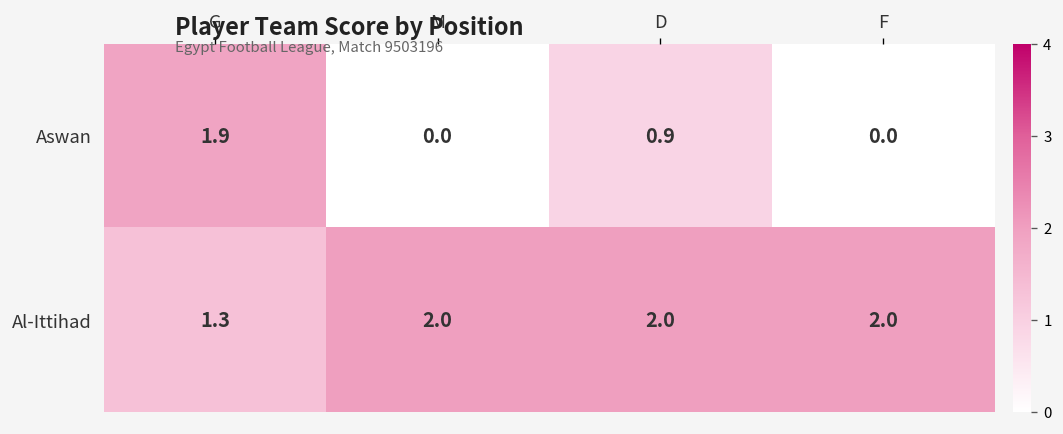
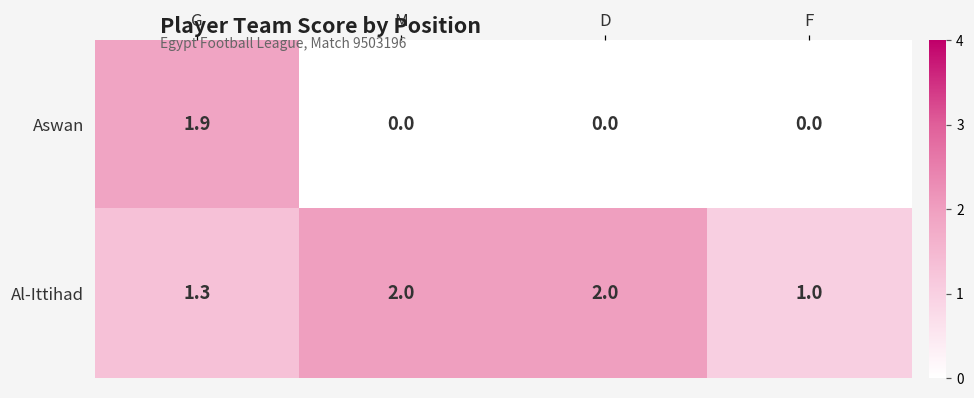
  {
    "Aswan": {
      "G": 1.9,
      "M": 0.0,
-     "D": 0.9,
+     "D": 0.0,
      "F": 0.0
    },
    "Al-Ittihad": {
      "G": 1.3,
      "M": 2.0,
      "D": 2.0,
-     "F": 2.0
+     "F": 1.0
    }
  }
